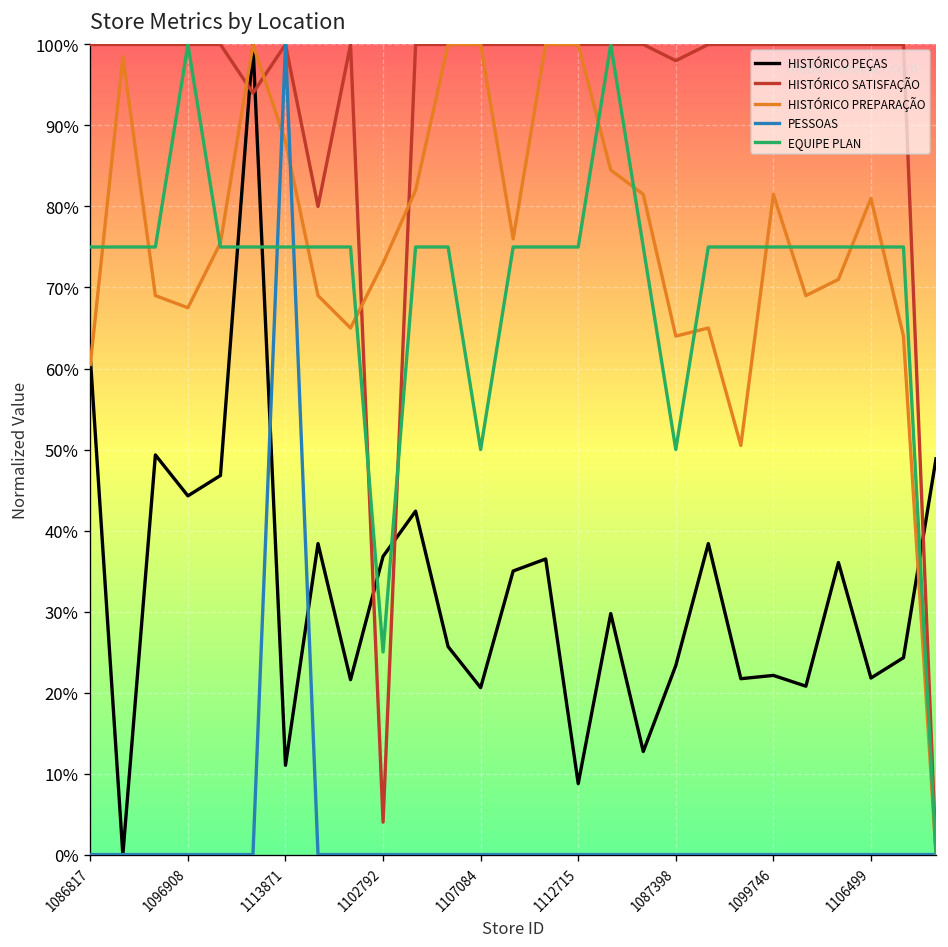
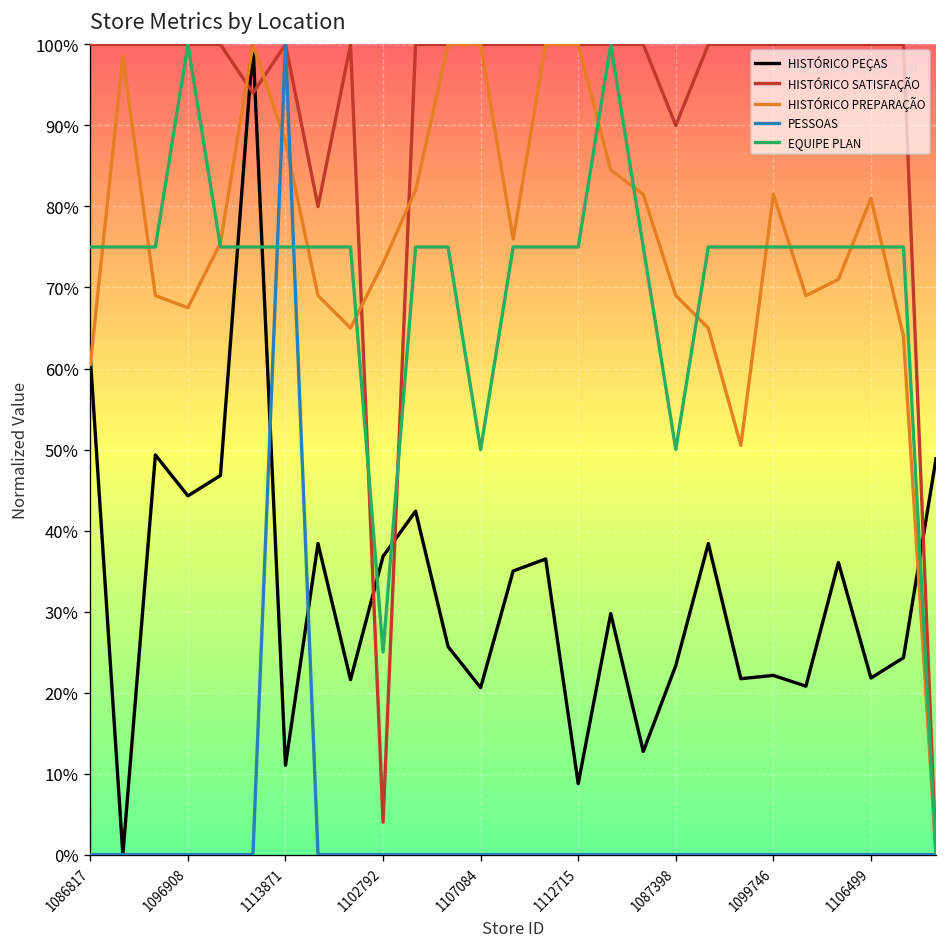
  {
    "HISTÓRICO PEÇAS": {
      "1086817": "61%",
      "1096908": "44%",
      "1113871": "11%",
      "1102792": "37%",
      "1107084": "21%",
      "1112715": "9%",
      "1087398": "23%",
      "1099746": "22%",
      "1106499": "22%"
    },
    "HISTÓRICO SATISFAÇÃO": {
      "1086817": "100%",
      "1102792": "4%",
-     "1087398": "98%",
+     "1087398": "90%",
      "1099746": "100%",
      "1106499": "100%"
    },
    "HISTÓRICO PREPARAÇÃO": {
      "1086817": "60%",
      "1096908": "67%",
      "1113871": "88%",
      "1102792": "73%",
-     "1087398": "64%",
+     "1087398": "69%",
      "1099746": "81%",
      "1106499": "81%"
    },
    "PESSOAS": {
      "1086817": "0%",
      "1096908": "0%",
      "1102792": "0%",
      "1107084": "0%",
      "1112715": "0%",
      "1087398": "0%",
      "1099746": "0%",
      "1106499": "0%"
    },
    "EQUIPE PLAN": {
      "1086817": "75%",
      "1113871": "75%",
      "1102792": "25%",
      "1107084": "50%",
      "1112715": "75%",
      "1087398": "50%",
      "1099746": "75%",
      "1106499": "75%"
    }
  }
